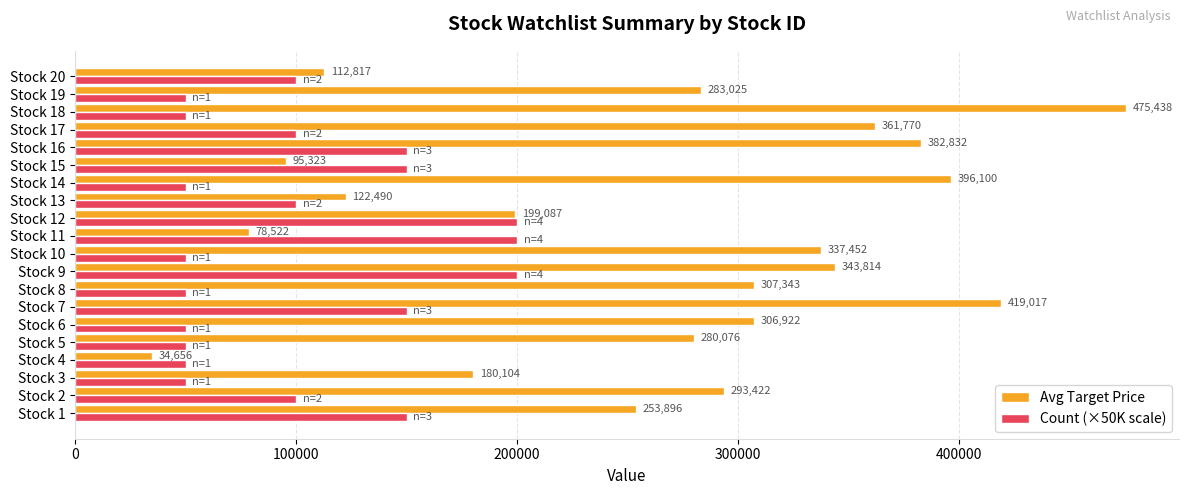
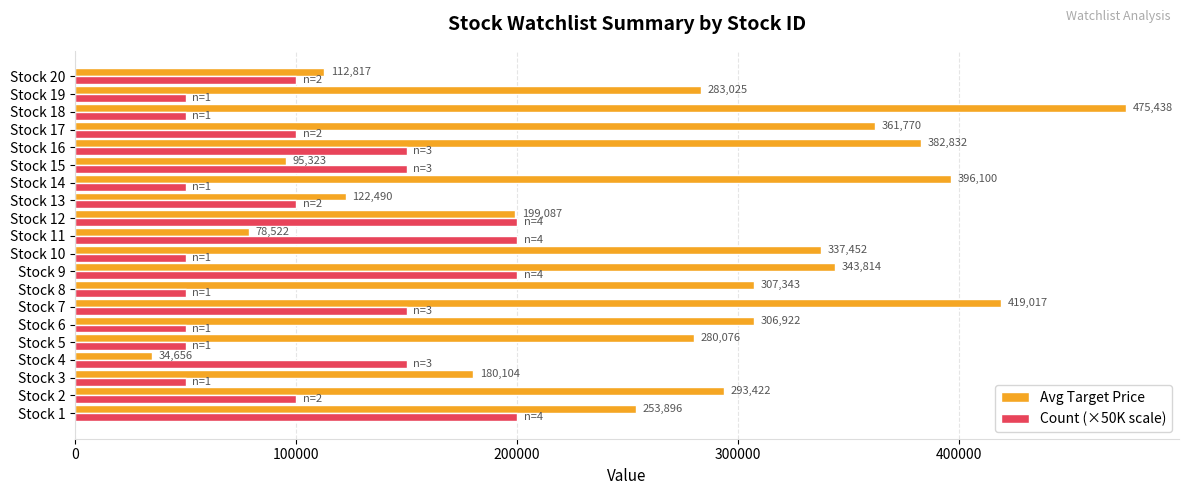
  {
    "Avg Target Price": {
      "Stock 20": "112,817",
      "Stock 19": "283,025",
      "Stock 18": "475,438",
      "Stock 17": "361,770",
      "Stock 16": "382,832",
      "Stock 15": "95,323",
      "Stock 14": "396,100",
      "Stock 13": "122,490",
      "Stock 12": "199,087",
      "Stock 11": "78,522",
      "Stock 10": "337,452",
      "Stock 9": "343,814",
      "Stock 8": "307,343",
      "Stock 7": "419,017",
      "Stock 6": "306,922",
      "Stock 5": "280,076",
      "Stock 4": "34,656",
      "Stock 3": "180,104",
      "Stock 2": "293,422",
      "Stock 1": "253,896"
    },
    "Count (×50K scale)": {
-     "Stock 4": "1",
-     "Stock 1": "3"
+     "Stock 4": "3",
+     "Stock 1": "4"
    }
  }
